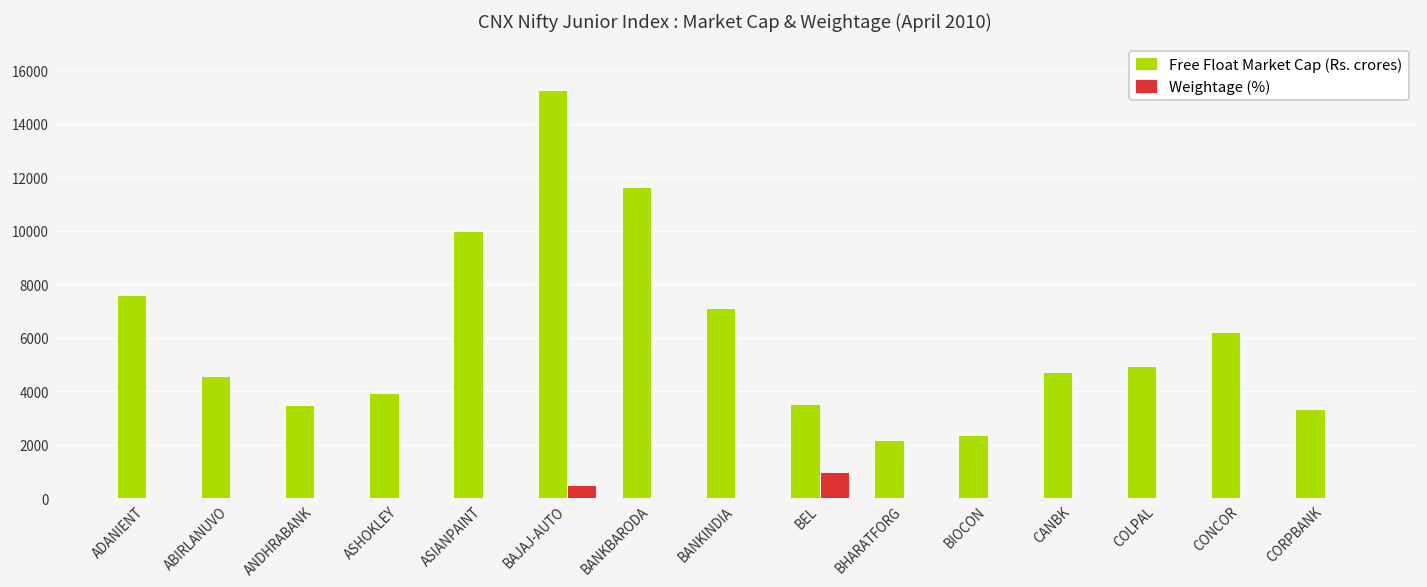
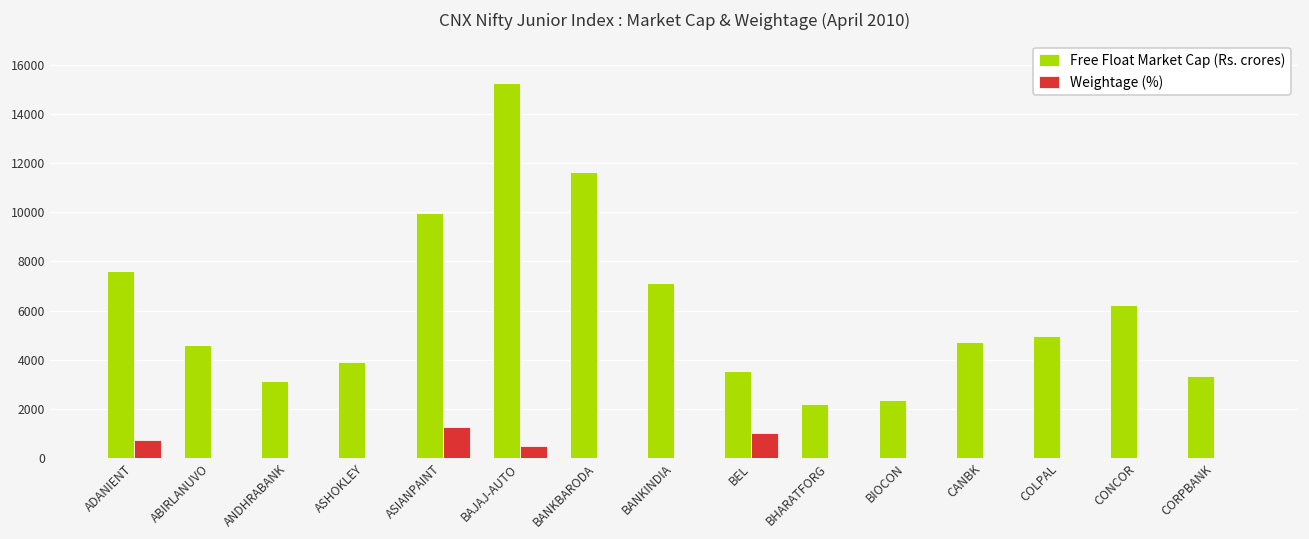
  {
    "Free Float Market Cap (Rs. crores)": {
      "ADANIENT": 7600,
      "ABIRLANUVO": 4600,
-     "ANDHRABANK": 3500,
+     "ANDHRABANK": 3100,
      "ASHOKLEY": 3900,
      "ASIANPAINT": 10000,
      "BAJAJ-AUTO": 15300,
      "BANKBARODA": 11600,
      "BANKINDIA": 7100,
      "BEL": 3500,
      "BHARATFORG": 2200,
      "BIOCON": 2400,
      "CANBK": 4700,
      "COLPAL": 4900,
      "CONCOR": 6200,
      "CORPBANK": 3300
    },
    "Weightage (%)": {
-     "ADANIENT": 0,
-     "ASIANPAINT": 0,
+     "ADANIENT": 700,
+     "ASIANPAINT": 1300,
      "BAJAJ-AUTO": 500,
      "BEL": 1000
    }
  }
